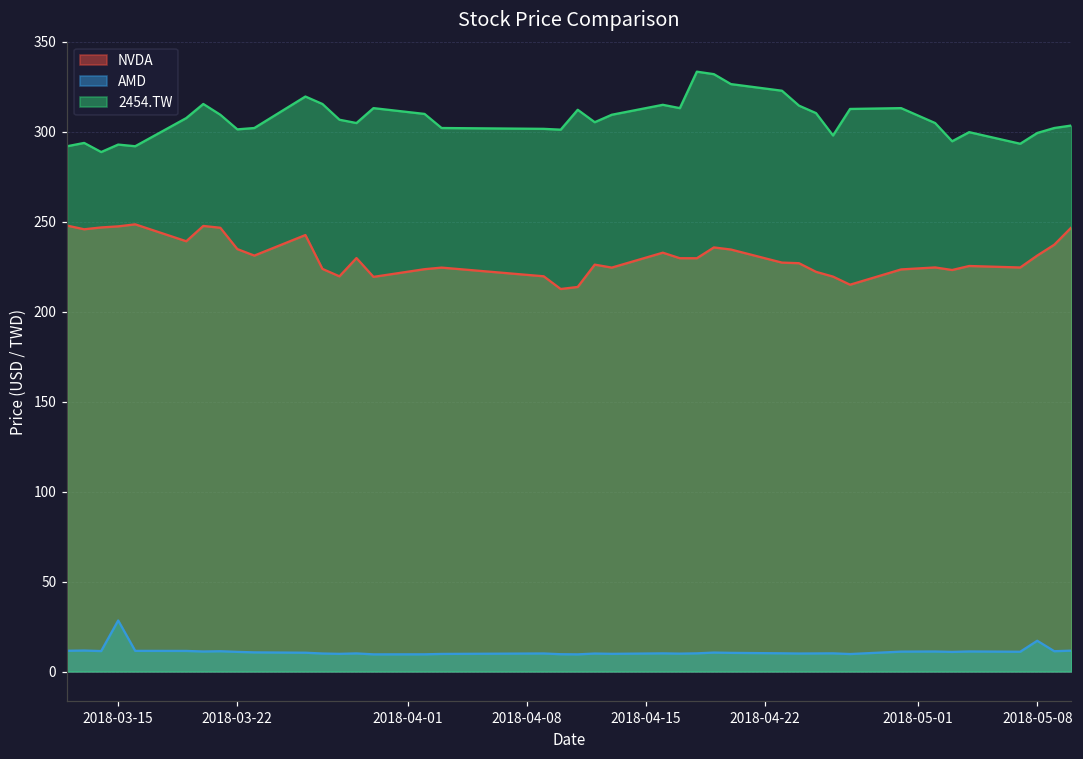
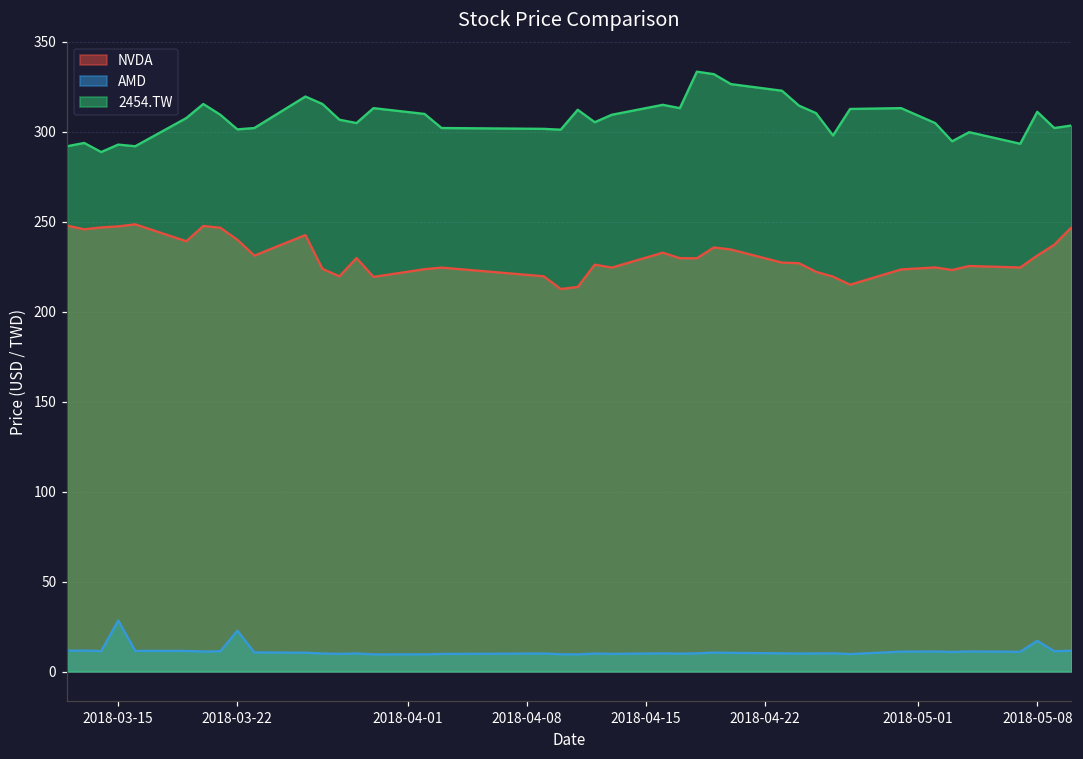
  {
    "NVDA": {
      "2018-03-15": 247,
-     "2018-03-22": 235,
+     "2018-03-22": 240,
      "2018-05-08": 231
    },
    "AMD": {
      "2018-03-15": 28,
-     "2018-03-22": 11,
+     "2018-03-22": 23,
      "2018-05-08": 17
    },
    "2454.TW": {
      "2018-03-15": 293,
      "2018-03-22": 301,
-     "2018-05-08": 299
+     "2018-05-08": 311
    }
  }
